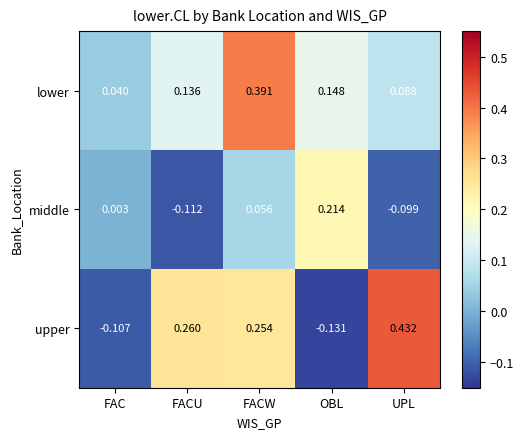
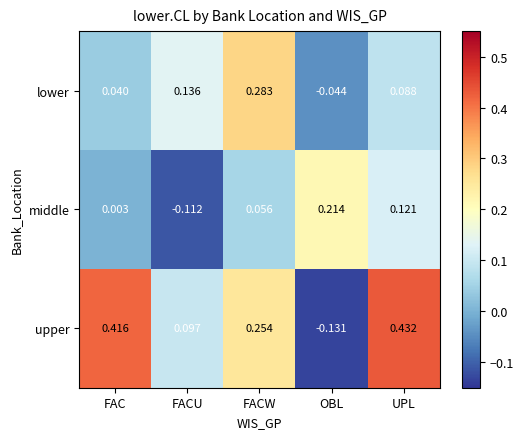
  {
    "lower": {
      "FAC": 0.040,
      "FACU": 0.136,
-     "FACW": 0.391,
-     "OBL": 0.148,
+     "FACW": 0.283,
+     "OBL": -0.044,
      "UPL": 0.088
    },
    "middle": {
      "FAC": 0.003,
      "FACU": -0.112,
      "FACW": 0.056,
      "OBL": 0.214,
-     "UPL": -0.099
+     "UPL": 0.121
    },
    "upper": {
-     "FAC": -0.107,
-     "FACU": 0.260,
+     "FAC": 0.416,
+     "FACU": 0.097,
      "FACW": 0.254,
      "OBL": -0.131,
      "UPL": 0.432
    }
  }
